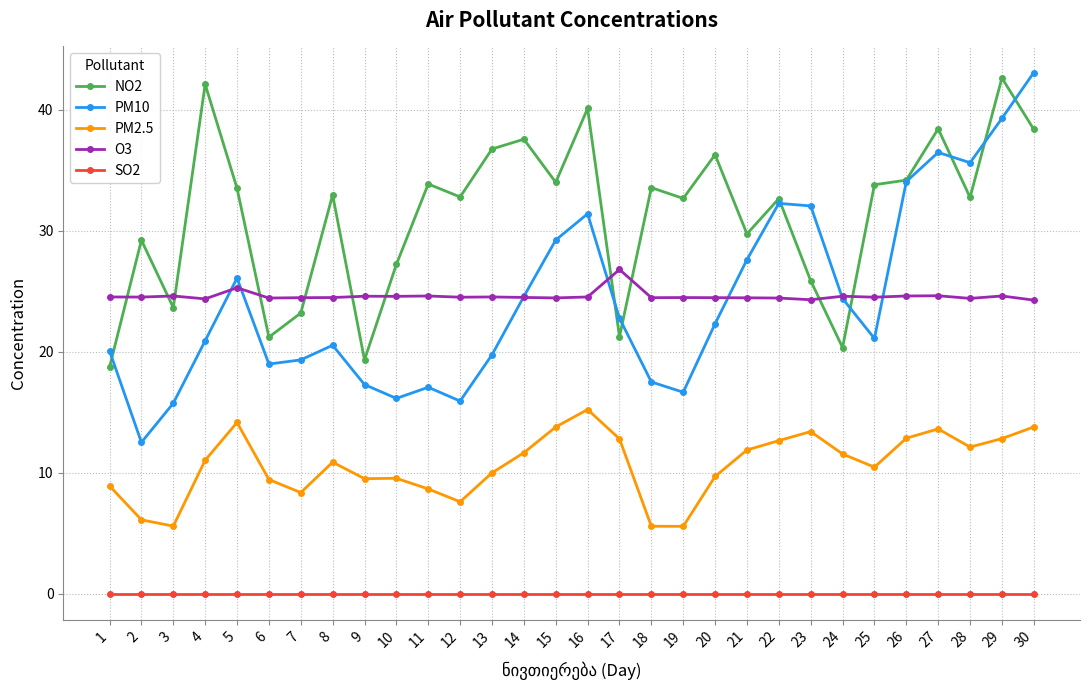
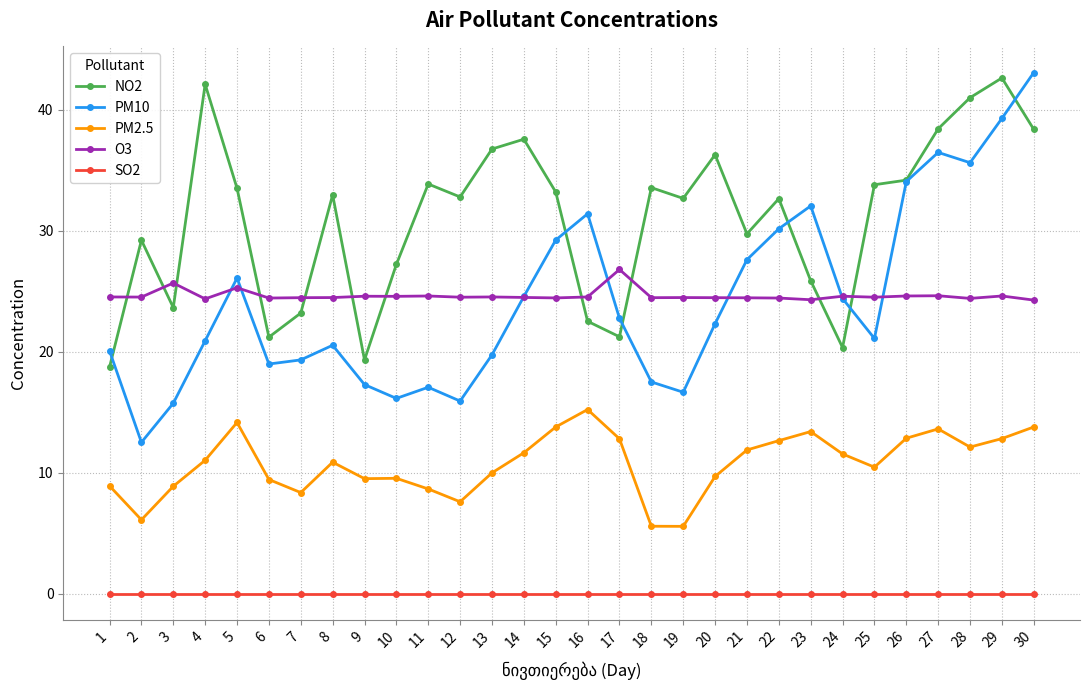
  {
    "NO2": {
      "1": 18.7,
      "2": 29.2,
      "3": 23.7,
      "4": 42.1,
      "5": 33.5,
      "6": 21.2,
      "7": 23.2,
      "8": 33.0,
      "9": 19.3,
      "10": 27.2,
      "11": 33.9,
      "12": 32.8,
      "13": 36.8,
      "14": 37.6,
-     "15": 34.0,
-     "16": 40.1,
+     "15": 33.2,
+     "16": 22.5,
      "17": 21.2,
      "18": 33.6,
      "19": 32.7,
      "20": 36.3,
      "21": 29.7,
      "22": 32.7,
      "23": 25.9,
      "24": 20.4,
      "25": 33.8,
      "27": 38.4,
-     "28": 32.8,
+     "28": 41.0,
      "29": 42.6,
      "30": 38.4
    },
    "PM10": {
      "1": 20.1,
      "2": 12.5,
      "3": 15.8,
      "4": 20.9,
      "5": 26.1,
      "6": 19.0,
      "7": 19.3,
      "8": 20.5,
      "9": 17.3,
      "10": 16.2,
      "11": 17.1,
      "12": 15.9,
      "13": 19.8,
      "15": 29.2,
      "16": 31.4,
      "17": 22.8,
      "18": 17.5,
      "19": 16.7,
      "20": 22.3,
      "21": 27.6,
-     "22": 32.3,
+     "22": 30.2,
      "23": 32.1,
      "25": 21.1,
      "27": 36.5,
      "28": 35.6,
      "29": 39.3,
      "30": 43.1
    },
    "PM2.5": {
      "1": 8.9,
      "2": 6.1,
-     "3": 5.6,
+     "3": 8.9,
      "4": 11.0,
      "5": 14.2,
      "6": 9.5,
      "7": 8.4,
      "8": 10.9,
      "9": 9.5,
      "10": 9.6,
      "11": 8.7,
      "12": 7.6,
      "13": 10.0,
      "14": 11.7,
      "15": 13.8,
      "16": 15.2,
      "17": 12.8,
      "18": 5.6,
      "19": 5.6,
      "20": 9.7,
      "21": 11.9,
      "22": 12.7,
      "23": 13.4,
      "24": 11.6,
      "25": 10.5,
      "26": 12.9,
      "27": 13.6,
      "28": 12.1,
      "29": 12.8,
      "30": 13.8
    },
    "O3": {
      "1": 24.5,
      "2": 24.5,
-     "3": 24.6,
+     "3": 25.7,
      "4": 24.4,
      "5": 25.3,
      "6": 24.4,
      "7": 24.5,
      "8": 24.5,
      "9": 24.6,
      "10": 24.6,
      "11": 24.6,
      "12": 24.5,
      "13": 24.5,
      "15": 24.5,
      "16": 24.5,
      "17": 26.8,
      "18": 24.5,
      "19": 24.5,
      "20": 24.5,
      "21": 24.5,
      "22": 24.4,
      "23": 24.3,
      "25": 24.5,
      "26": 24.6,
      "27": 24.6,
      "28": 24.4,
      "29": 24.6,
      "30": 24.3
    },
    "SO2": {
      "1": 0.0,
      "2": 0.0,
      "3": 0.0,
      "4": 0.0,
      "5": 0.0,
      "6": 0.0,
      "7": 0.0,
      "8": 0.0,
      "9": 0.0,
      "10": 0.0,
      "11": 0.0,
      "12": 0.0,
      "13": 0.0,
      "14": 0.0,
      "15": 0.0,
      "16": 0.0,
      "17": 0.0,
      "18": 0.0,
      "19": 0.0,
      "20": 0.0,
      "21": 0.0,
      "22": 0.0,
      "23": 0.0,
      "24": 0.0,
      "25": 0.0,
      "26": 0.0,
      "27": 0.0,
      "28": 0.0,
      "29": 0.0,
      "30": 0.0
    }
  }
